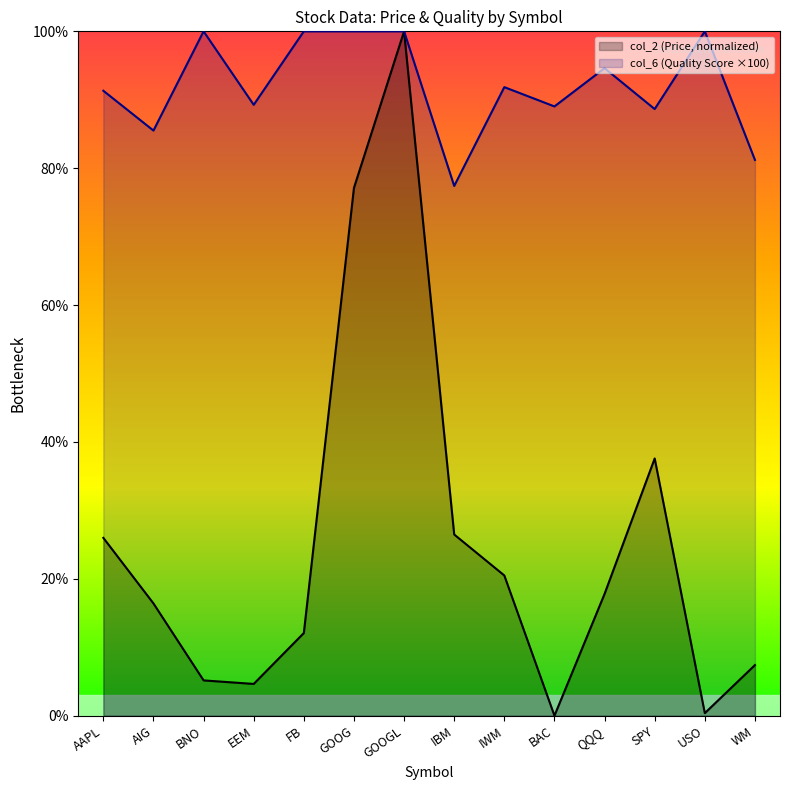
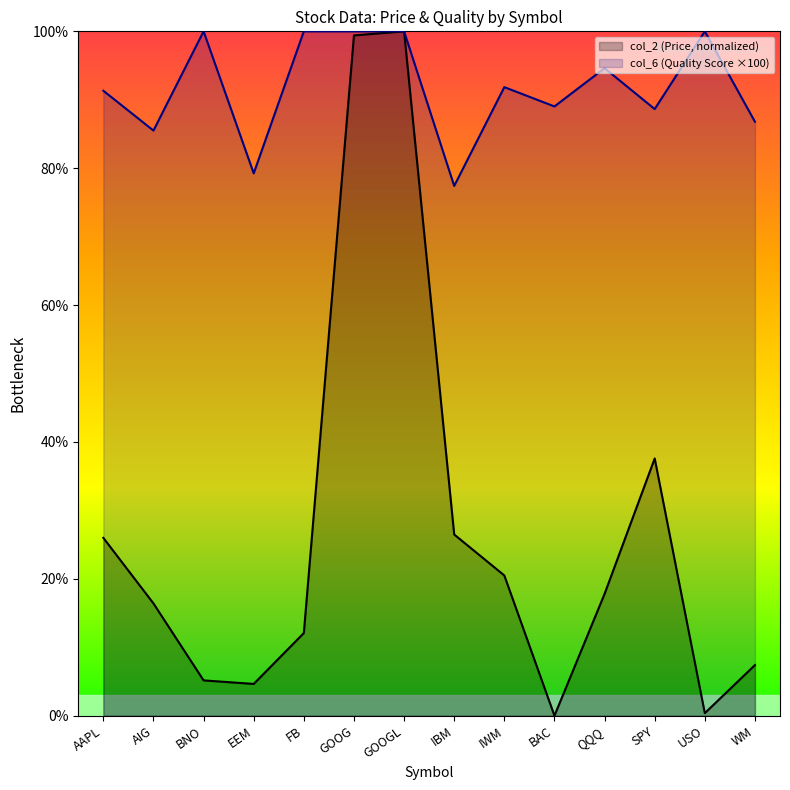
  {
    "col_2 (Price, normalized)": {
      "AAPL": "26%",
      "AIG": "16%",
      "BNO": "5%",
      "EEM": "5%",
      "FB": "12%",
-     "GOOG": "77%",
+     "GOOG": "99%",
      "IBM": "26%",
      "IWM": "20%",
      "QQQ": "18%",
      "SPY": "38%",
      "WM": "7%"
    },
    "col_6 (Quality Score ×100)": {
      "AAPL": "91%",
      "AIG": "85%",
      "BNO": "100%",
-     "EEM": "89%",
+     "EEM": "79%",
      "FB": "100%",
      "GOOG": "100%",
      "IBM": "77%",
      "IWM": "92%",
      "BAC": "89%",
      "SPY": "89%",
      "USO": "100%",
-     "WM": "81%"
+     "WM": "87%"
    }
  }
